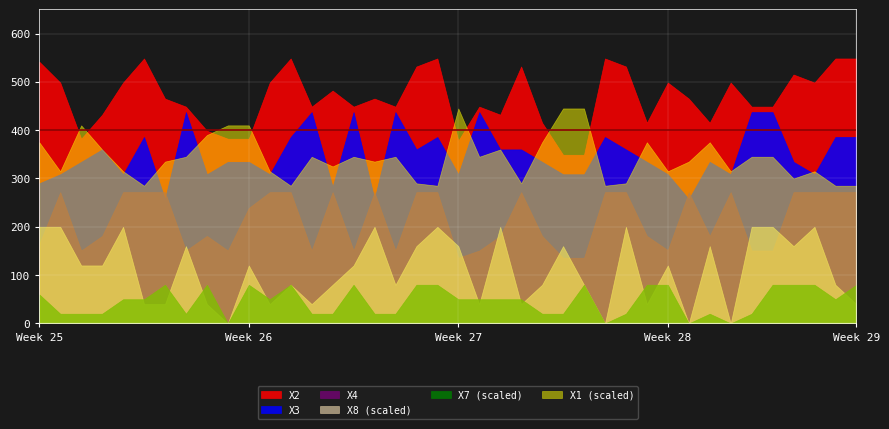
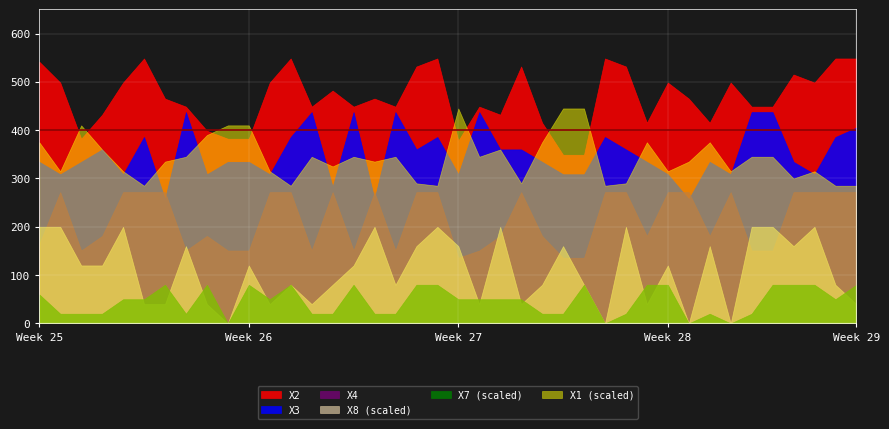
  {
    "X2": {
      "Week 25": 540,
      "Week 26": 380,
      "Week 27": 380,
      "Week 28": 500,
      "Week 29": 550
    },
    "X3": {
-     "Week 25": 290,
+     "Week 25": 330,
      "Week 26": 330,
      "Week 27": 310,
      "Week 28": 310,
-     "Week 29": 390
+     "Week 29": 410
    },
    "X4": {
      "Week 25": 160,
-     "Week 26": 240,
+     "Week 26": 150,
      "Week 27": 140,
-     "Week 28": 150,
+     "Week 28": 270,
      "Week 29": 270
    },
    "X8 (scaled)": {
      "Week 25": 200,
      "Week 26": 120,
      "Week 27": 160,
      "Week 28": 120,
      "Week 29": 40
    },
    "X7 (scaled)": {
      "Week 25": 60,
      "Week 26": 80,
      "Week 27": 50,
      "Week 28": 80,
      "Week 29": 80
    },
    "X1 (scaled)": {
      "Week 25": 380,
      "Week 26": 410,
      "Week 27": 450,
      "Week 28": 320,
      "Week 29": 290
    }
  }
